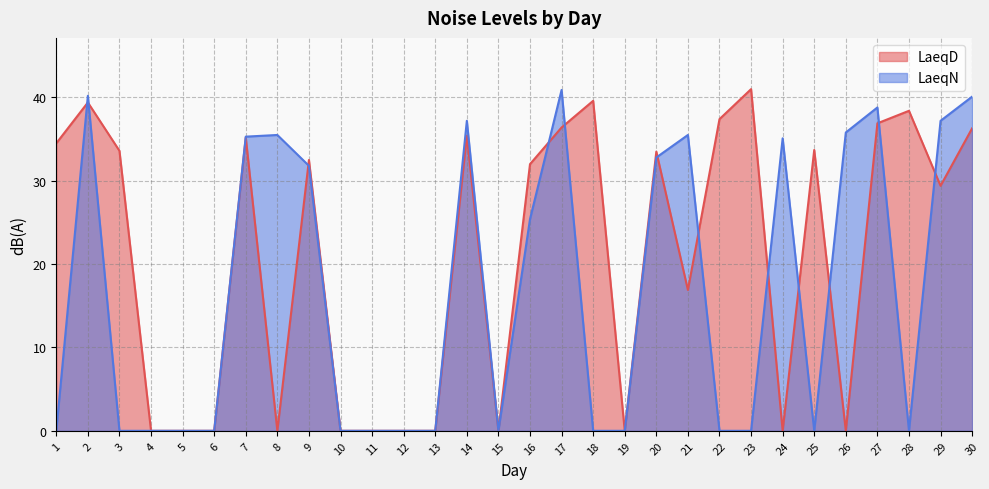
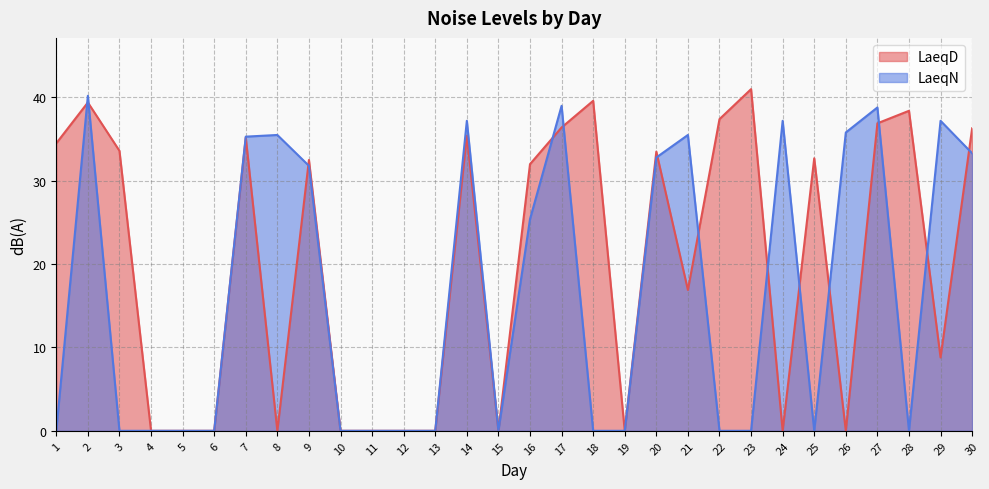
  {
    "LaeqD": {
      "1": 35,
      "2": 39,
      "3": 34,
      "8": 0,
      "9": 33,
      "14": 35,
      "16": 32,
      "17": 36,
      "18": 40,
      "20": 34,
      "21": 17,
      "22": 37,
      "23": 41,
      "24": 0,
-     "25": 34,
+     "25": 33,
      "26": 0,
      "27": 37,
      "28": 38,
-     "29": 29,
+     "29": 9,
      "30": 36
    },
    "LaeqN": {
      "1": 0,
      "2": 40,
      "3": 0,
      "8": 36,
      "9": 32,
      "14": 37,
      "16": 25,
-     "17": 41,
+     "17": 39,
      "18": 0,
      "20": 33,
      "21": 36,
      "22": 0,
      "23": 0,
-     "24": 35,
+     "24": 37,
      "25": 0,
      "26": 36,
      "27": 39,
      "28": 0,
      "29": 37,
-     "30": 40
+     "30": 33
    }
  }
